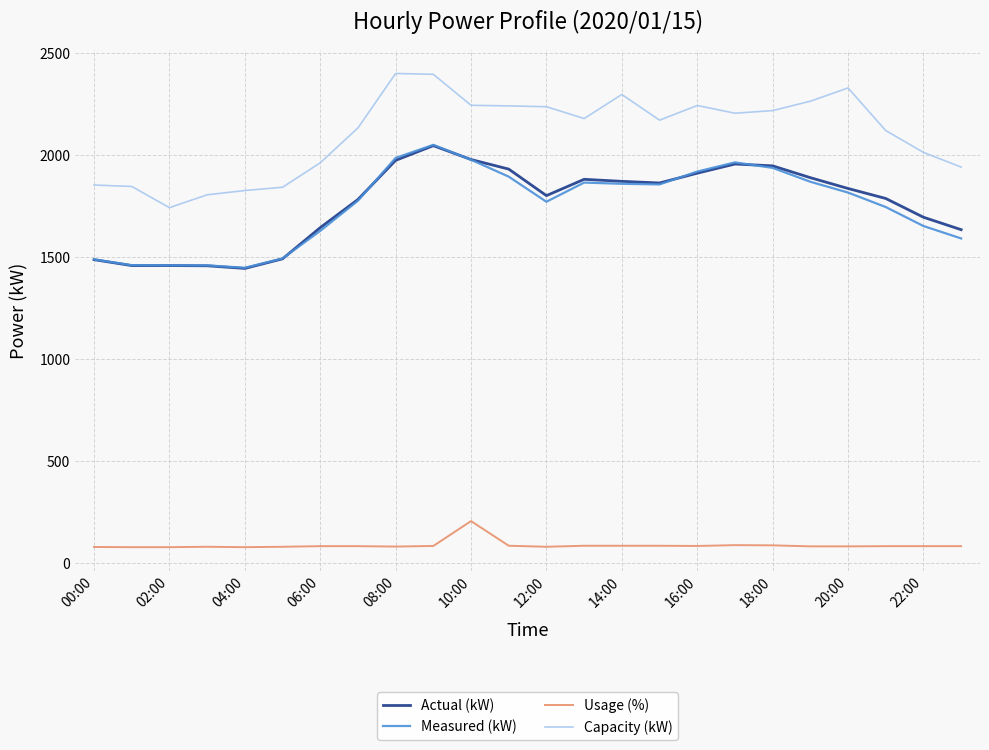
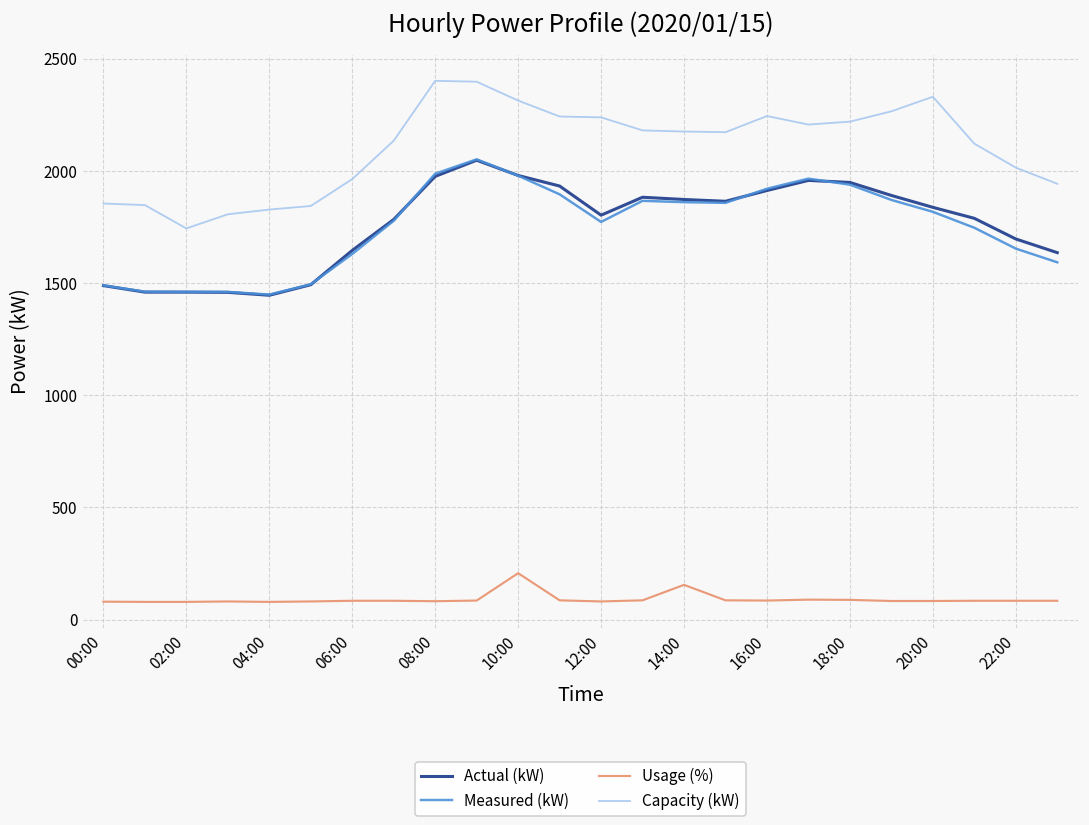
  {
    "Actual (kW)": {
      "06:00": 1650,
      "12:00": 1800,
      "20:00": 1840,
      "22:00": 1700
    },
    "Measured (kW)": {
      "06:00": 1630,
      "12:00": 1770,
      "20:00": 1820,
      "22:00": 1650
    },
    "Usage (%)": {
      "00:00": 80,
      "02:00": 80,
      "04:00": 80,
      "06:00": 80,
      "08:00": 80,
      "10:00": 210,
      "12:00": 80,
-     "14:00": 90,
+     "14:00": 160,
      "16:00": 90,
      "18:00": 90,
      "20:00": 80,
      "22:00": 80
    },
    "Capacity (kW)": {
      "00:00": 1860,
      "02:00": 1740,
      "04:00": 1830,
      "06:00": 1960,
      "08:00": 2400,
-     "10:00": 2250,
+     "10:00": 2310,
      "12:00": 2240,
-     "14:00": 2300,
+     "14:00": 2180,
      "16:00": 2250,
      "18:00": 2220,
      "20:00": 2330,
      "22:00": 2020
    }
  }
